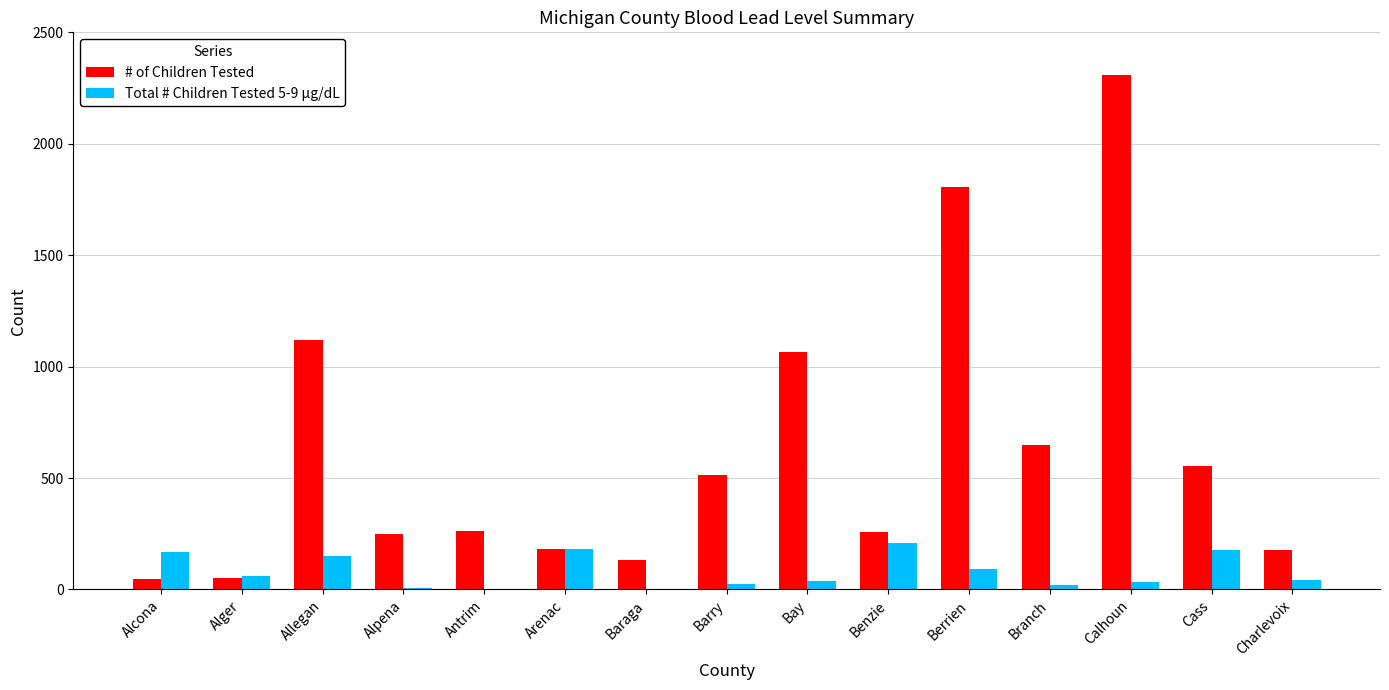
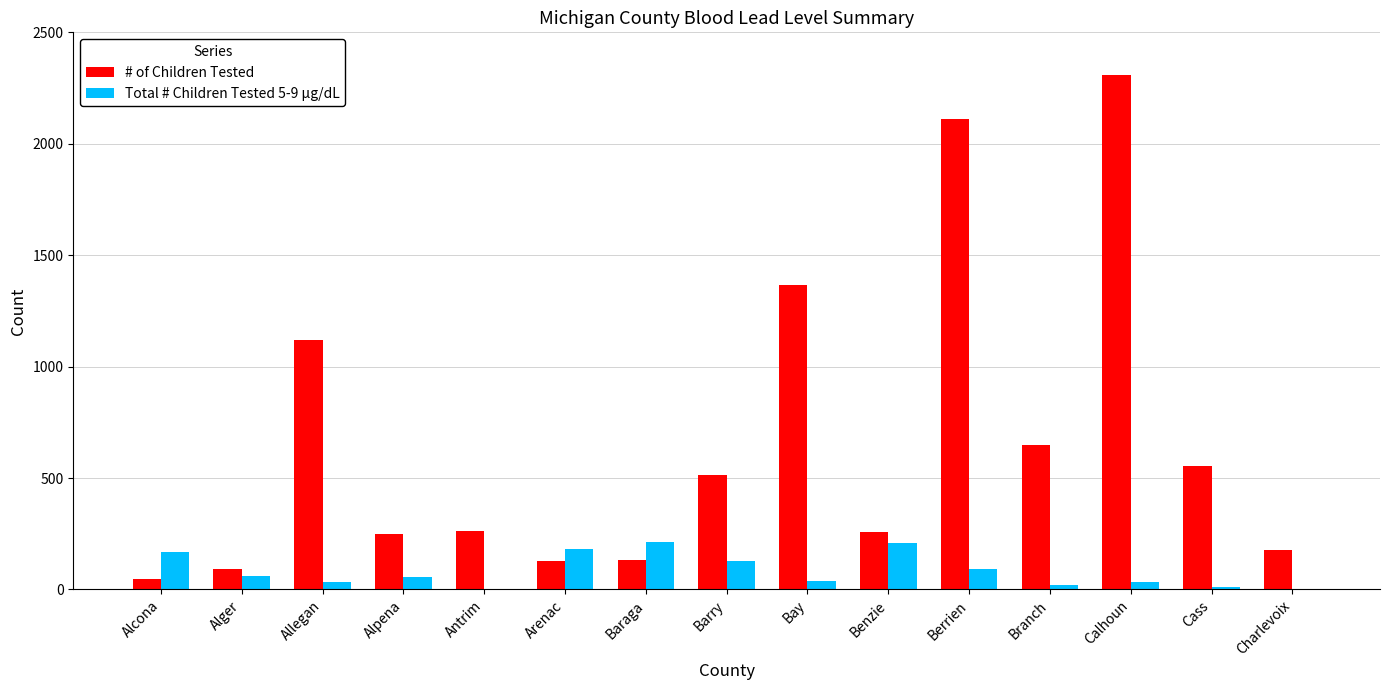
  {
    "# of Children Tested": {
      "Alcona": 50,
-     "Alger": 50,
+     "Alger": 90,
      "Allegan": 1120,
      "Alpena": 250,
      "Antrim": 260,
-     "Arenac": 180,
+     "Arenac": 130,
      "Baraga": 130,
      "Barry": 520,
-     "Bay": 1070,
+     "Bay": 1370,
      "Benzie": 260,
-     "Berrien": 1810,
+     "Berrien": 2110,
      "Branch": 650,
      "Calhoun": 2310,
      "Cass": 550,
      "Charlevoix": 180
    },
    "Total # Children Tested 5-9 µg/dL": {
      "Alcona": 170,
      "Alger": 60,
-     "Allegan": 150,
-     "Alpena": 10,
+     "Allegan": 30,
+     "Alpena": 50,
      "Arenac": 180,
-     "Baraga": 0,
-     "Barry": 20,
+     "Baraga": 210,
+     "Barry": 130,
      "Bay": 40,
      "Benzie": 210,
      "Berrien": 90,
      "Branch": 20,
      "Calhoun": 30,
-     "Cass": 180,
-     "Charlevoix": 40
+     "Cass": 10,
+     "Charlevoix": 0
    }
  }
